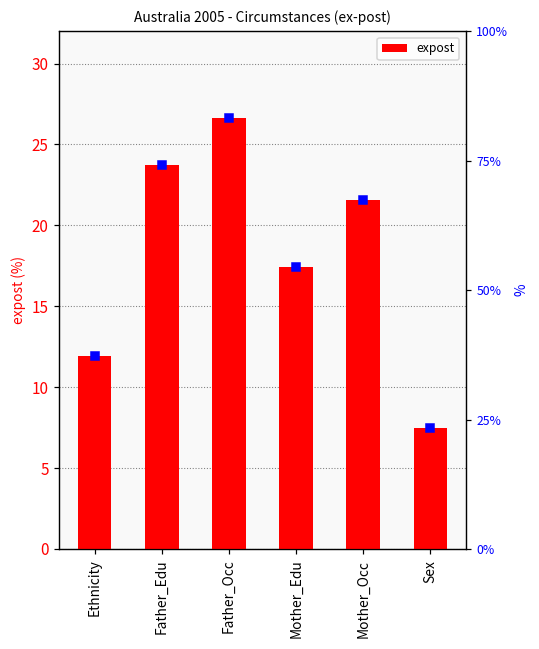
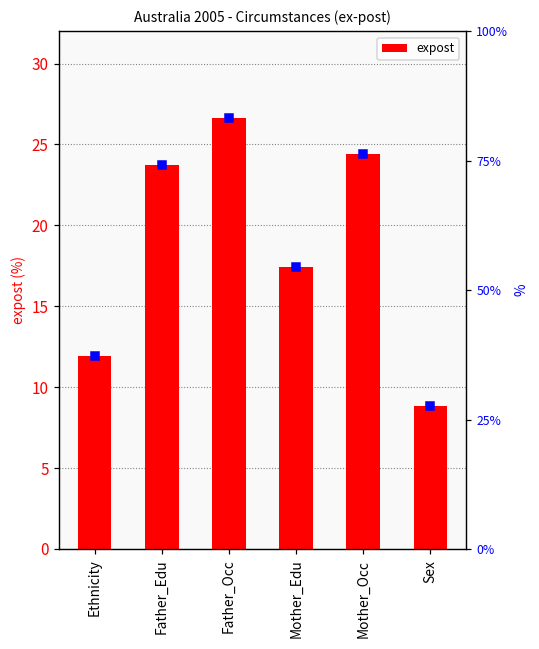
  {
    "expost": {
      "Ethnicity": 11.9,
      "Father_Edu": 23.7,
      "Father_Occ": 26.7,
      "Mother_Edu": 17.4,
-     "Mother_Occ": 21.5,
-     "Sex": 7.4
+     "Mother_Occ": 24.4,
+     "Sex": 8.8
    }
  }
